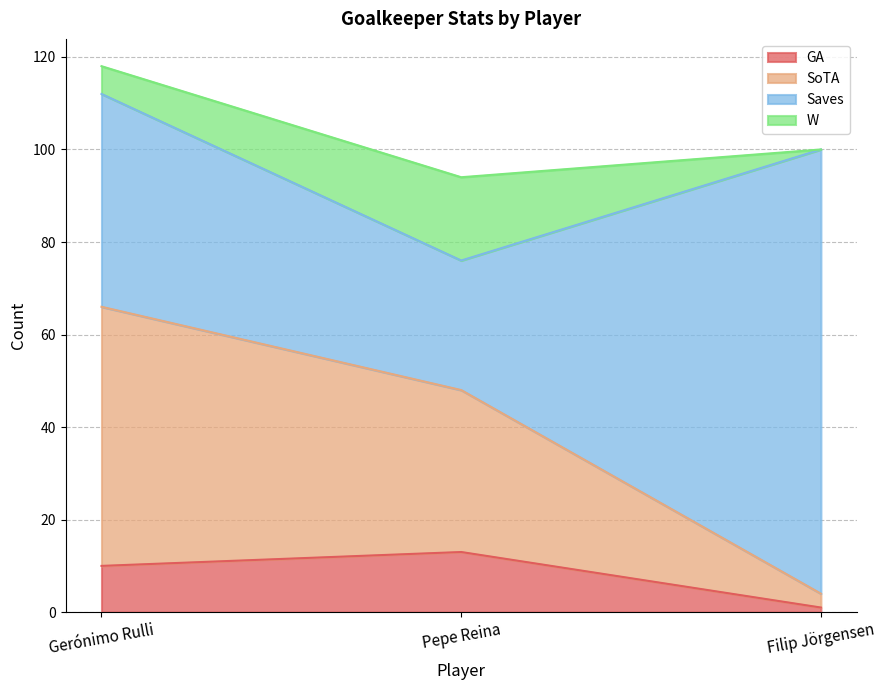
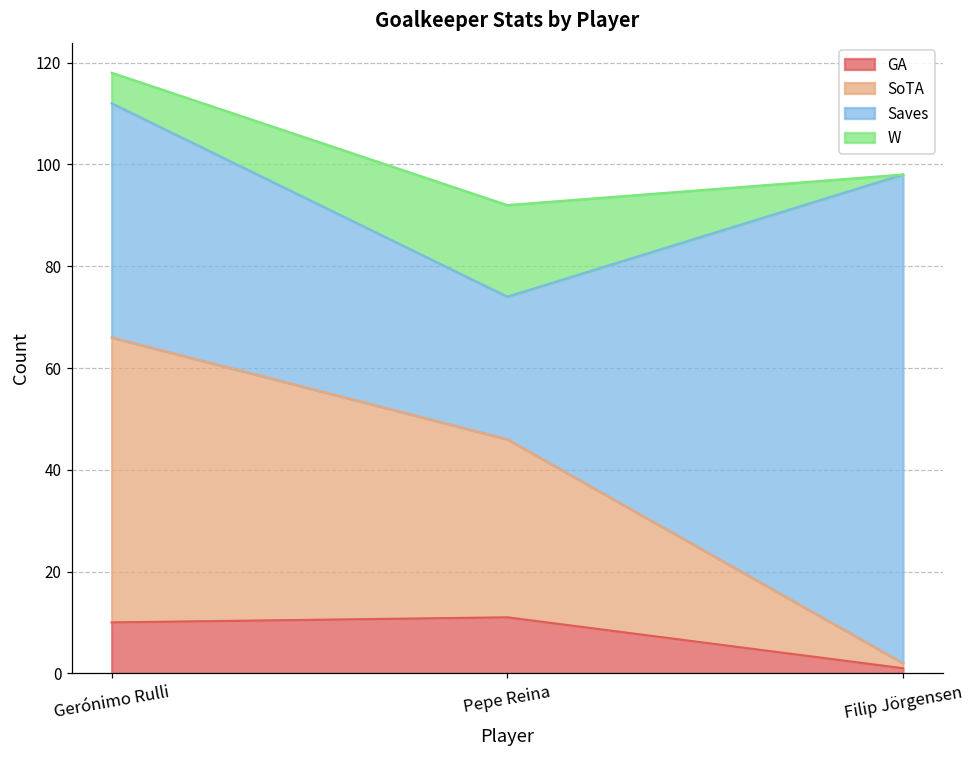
  {
    "GA": {
      "Gerónimo Rulli": 10,
-     "Pepe Reina": 13,
+     "Pepe Reina": 11,
      "Filip Jörgensen": 1
    },
    "SoTA": {
      "Gerónimo Rulli": 56,
      "Pepe Reina": 35,
-     "Filip Jörgensen": 3
+     "Filip Jörgensen": 1
    },
    "Saves": {
      "Gerónimo Rulli": 46,
      "Pepe Reina": 28
    },
    "W": {
      "Gerónimo Rulli": 6,
      "Pepe Reina": 18
    }
  }
